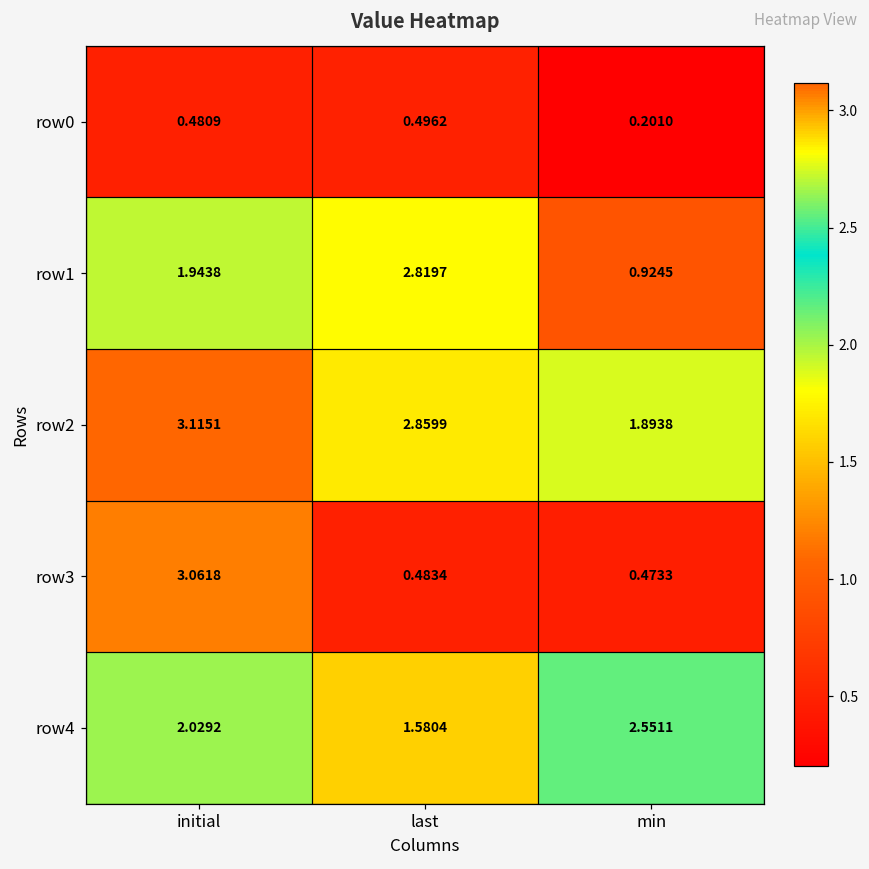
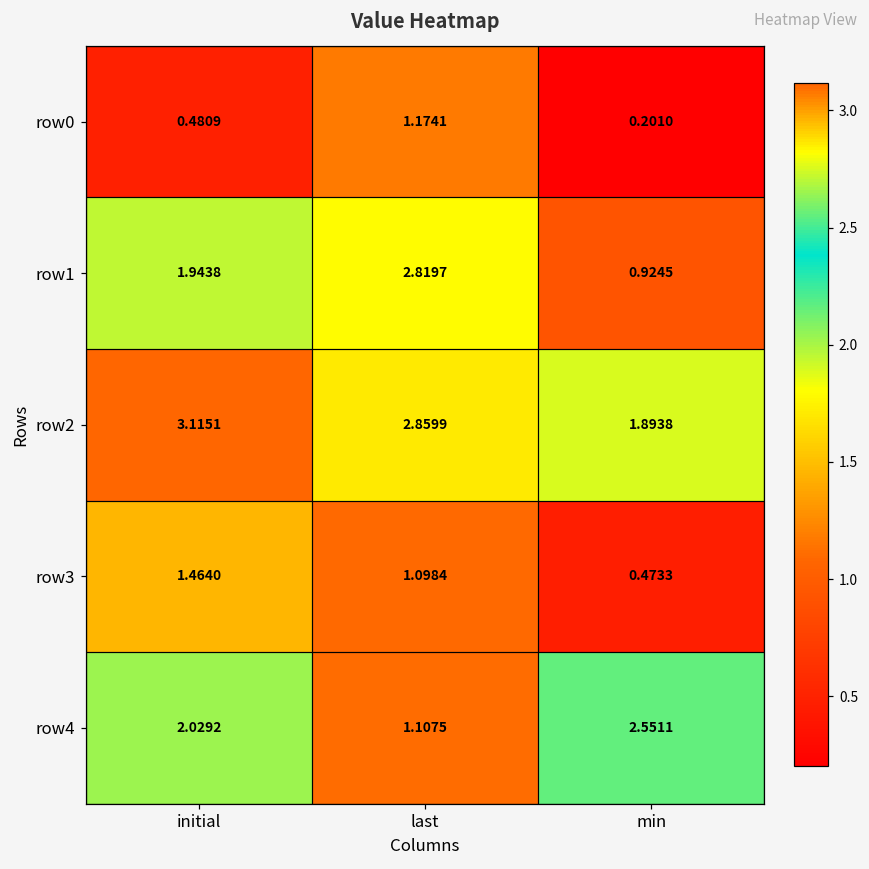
  {
    "row0": {
      "initial": 0.4809,
-     "last": 0.4962,
+     "last": 1.1741,
      "min": 0.2010
    },
    "row1": {
      "initial": 1.9438,
      "last": 2.8197,
      "min": 0.9245
    },
    "row2": {
      "initial": 3.1151,
      "last": 2.8599,
      "min": 1.8938
    },
    "row3": {
-     "initial": 3.0618,
-     "last": 0.4834,
+     "initial": 1.4640,
+     "last": 1.0984,
      "min": 0.4733
    },
    "row4": {
      "initial": 2.0292,
-     "last": 1.5804,
+     "last": 1.1075,
      "min": 2.5511
    }
  }
